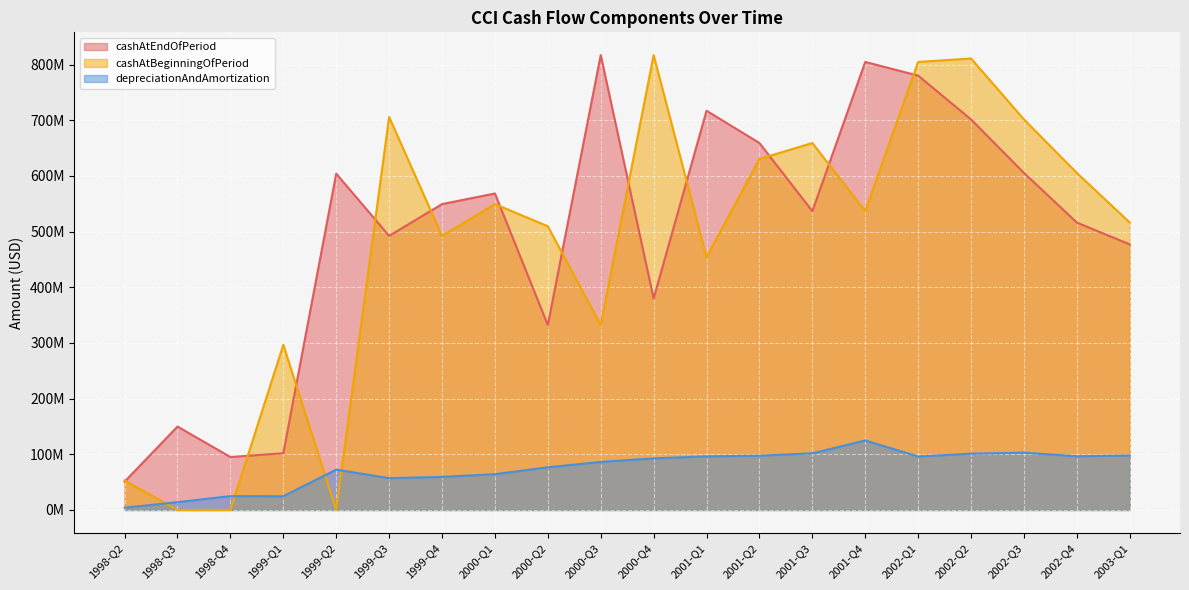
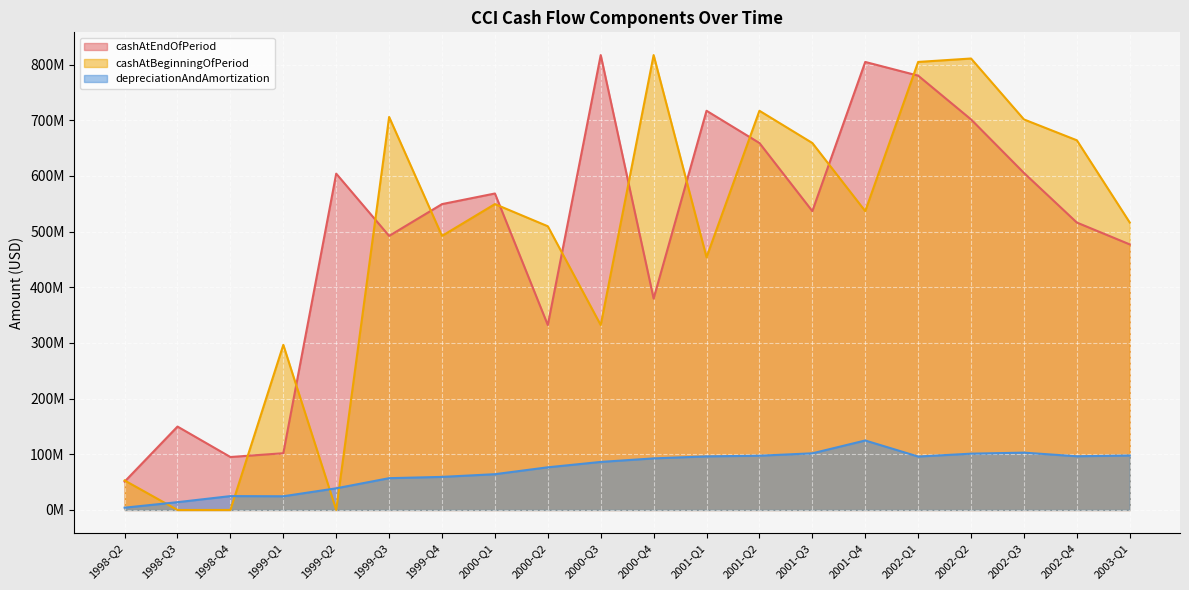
  {
    "cashAtEndOfPeriod": {
      "1998-Q3": 150000000,
      "1998-Q4": 100000000,
      "1999-Q1": 100000000,
      "1999-Q2": 600000000,
      "1999-Q3": 490000000,
      "1999-Q4": 550000000,
      "2000-Q1": 570000000,
      "2000-Q2": 330000000,
      "2000-Q3": 820000000,
      "2000-Q4": 380000000,
      "2001-Q1": 720000000,
      "2001-Q2": 660000000,
      "2001-Q3": 540000000,
      "2001-Q4": 800000000,
      "2002-Q1": 780000000,
      "2002-Q2": 700000000,
      "2002-Q3": 610000000,
      "2002-Q4": 520000000,
      "2003-Q1": 480000000
    },
    "cashAtBeginningOfPeriod": {
      "1998-Q3": 0,
      "1998-Q4": 0,
      "1999-Q1": 300000000,
      "1999-Q2": 0,
      "1999-Q3": 710000000,
      "1999-Q4": 490000000,
      "2000-Q1": 550000000,
      "2000-Q2": 510000000,
      "2000-Q3": 330000000,
      "2000-Q4": 820000000,
      "2001-Q1": 450000000,
-     "2001-Q2": 630000000,
+     "2001-Q2": 720000000,
      "2001-Q3": 660000000,
      "2001-Q4": 540000000,
      "2002-Q1": 800000000,
      "2002-Q2": 810000000,
      "2002-Q3": 700000000,
-     "2002-Q4": 610000000,
+     "2002-Q4": 660000000,
      "2003-Q1": 520000000
    },
    "depreciationAndAmortization": {
      "1998-Q2": 0,
      "1998-Q3": 10000000,
      "1998-Q4": 20000000,
      "1999-Q1": 20000000,
-     "1999-Q2": 70000000,
+     "1999-Q2": 40000000,
      "1999-Q3": 60000000,
      "1999-Q4": 60000000,
      "2000-Q1": 60000000,
      "2000-Q2": 80000000,
      "2000-Q3": 90000000,
      "2000-Q4": 90000000,
      "2001-Q1": 100000000,
      "2001-Q2": 100000000,
      "2001-Q3": 100000000,
      "2001-Q4": 120000000,
      "2002-Q1": 100000000,
      "2002-Q2": 100000000,
      "2002-Q3": 100000000,
      "2002-Q4": 100000000,
      "2003-Q1": 100000000
    }
  }
